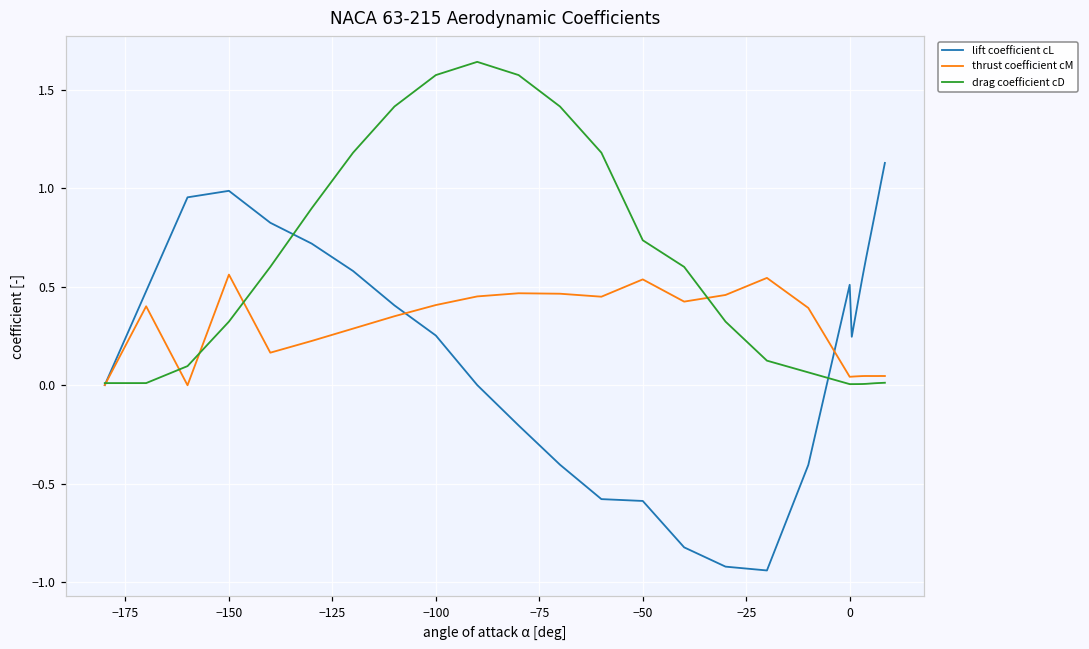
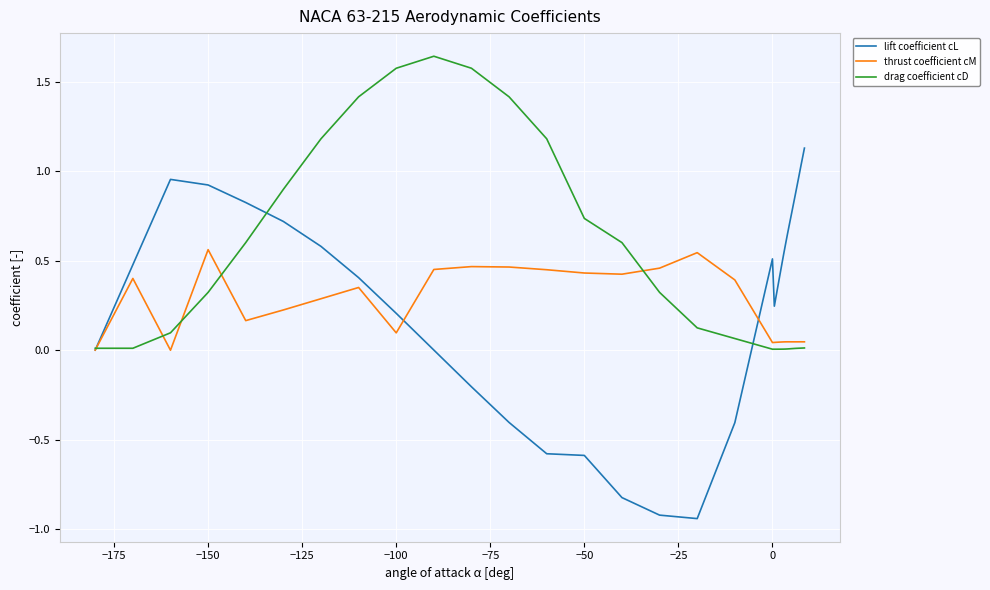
  {
    "lift coefficient cL": {
-     "−150": 0.99,
-     "−100": 0.25,
+     "−150": 0.92,
+     "−100": 0.21,
      "−50": -0.59,
      "0": 0.51
    },
    "thrust coefficient cM": {
      "−150": 0.56,
-     "−100": 0.41,
-     "−50": 0.54,
+     "−100": 0.10,
+     "−50": 0.43,
      "0": 0.04
    },
    "drag coefficient cD": {
      "−150": 0.32,
      "−100": 1.57,
      "−50": 0.74,
      "0": 0.00
    }
  }
